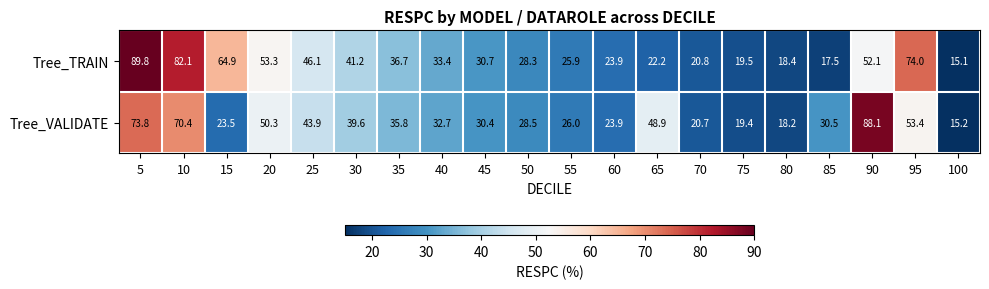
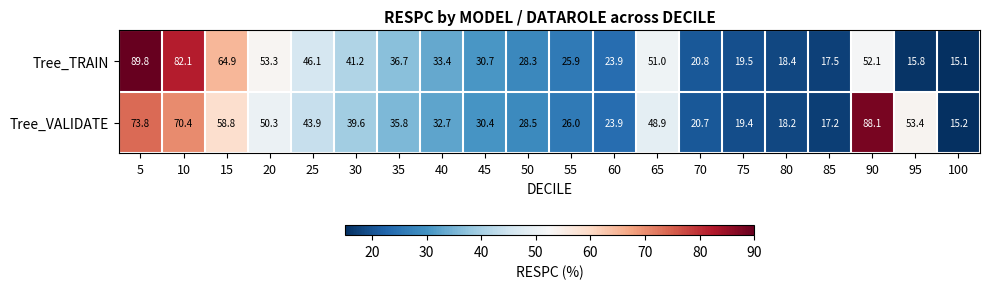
  {
    "Tree_TRAIN": {
      "5": 89.8,
      "10": 82.1,
      "15": 64.9,
      "20": 53.3,
      "25": 46.1,
      "30": 41.2,
      "35": 36.7,
      "40": 33.4,
      "45": 30.7,
      "50": 28.3,
      "55": 25.9,
      "60": 23.9,
-     "65": 22.2,
+     "65": 51.0,
      "70": 20.8,
      "75": 19.5,
      "80": 18.4,
      "85": 17.5,
      "90": 52.1,
-     "95": 74.0,
+     "95": 15.8,
      "100": 15.1
    },
    "Tree_VALIDATE": {
      "5": 73.8,
      "10": 70.4,
-     "15": 23.5,
+     "15": 58.8,
      "20": 50.3,
      "25": 43.9,
      "30": 39.6,
      "35": 35.8,
      "40": 32.7,
      "45": 30.4,
      "50": 28.5,
      "55": 26.0,
      "60": 23.9,
      "65": 48.9,
      "70": 20.7,
      "75": 19.4,
      "80": 18.2,
-     "85": 30.5,
+     "85": 17.2,
      "90": 88.1,
      "95": 53.4,
      "100": 15.2
    }
  }
